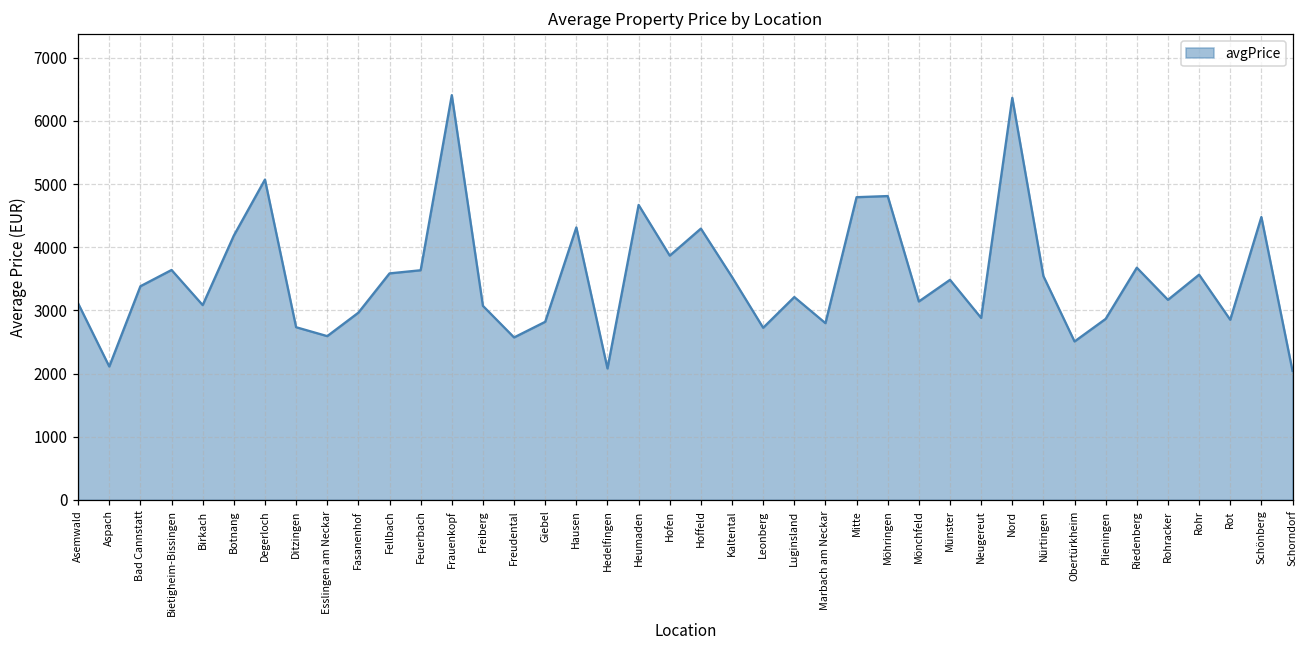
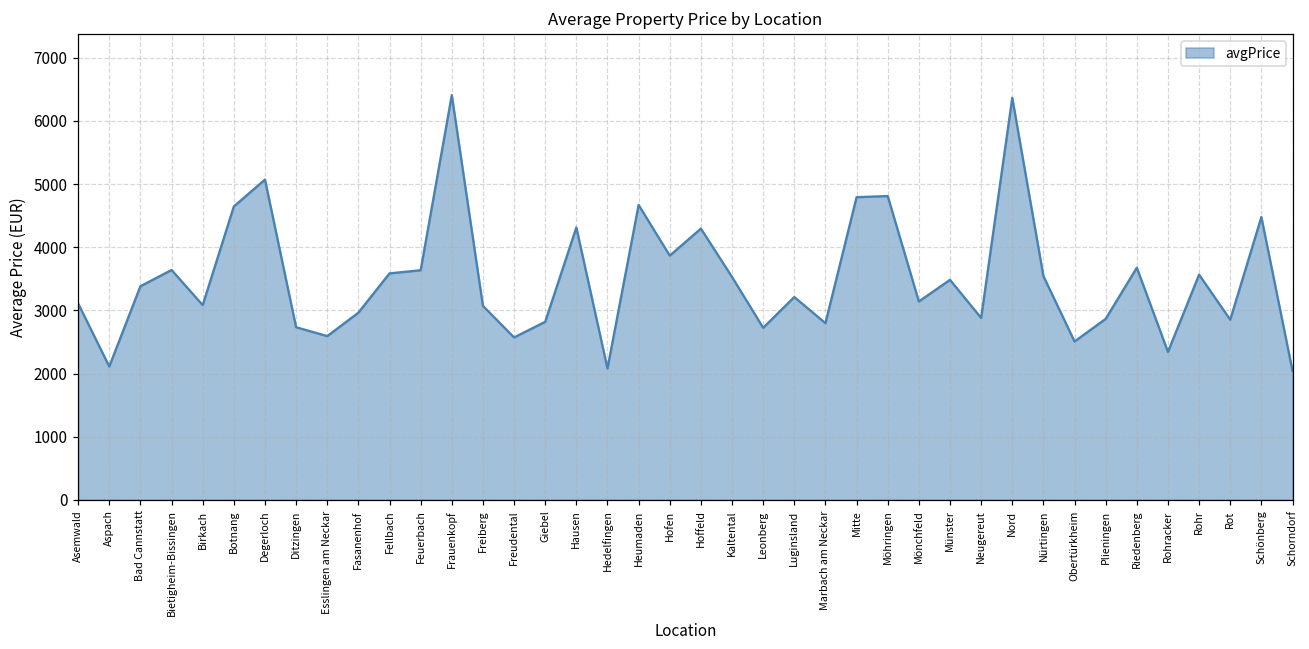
  {
    "Asemwald": 3100,
    "Aspach": 2100,
    "Bad Cannstatt": 3400,
    "Bietigheim-Bissingen": 3600,
    "Birkach": 3100,
-   "Botnang": 4200,
+   "Botnang": 4600,
    "Degerloch": 5100,
    "Ditzingen": 2700,
    "Esslingen am Neckar": 2600,
    "Fasanenhof": 3000,
    "Fellbach": 3600,
    "Feuerbach": 3600,
    "Frauenkopf": 6400,
    "Freiberg": 3100,
    "Freudental": 2600,
    "Giebel": 2800,
    "Hausen": 4300,
    "Hedelfingen": 2100,
    "Heumaden": 4700,
    "Hofen": 3900,
    "Hoffeld": 4300,
    "Kaltental": 3500,
    "Leonberg": 2700,
    "Luginsland": 3200,
    "Marbach am Neckar": 2800,
    "Mitte": 4800,
    "Möhringen": 4800,
    "Mönchfeld": 3100,
    "Münster": 3500,
    "Neugereut": 2900,
    "Nord": 6400,
    "Nürtingen": 3500,
    "Obertürkheim": 2500,
    "Plieningen": 2900,
    "Riedenberg": 3700,
-   "Rohracker": 3200,
+   "Rohracker": 2300,
    "Rohr": 3600,
    "Rot": 2900,
    "Schönberg": 4500,
    "Schorndorf": 2000
  }
